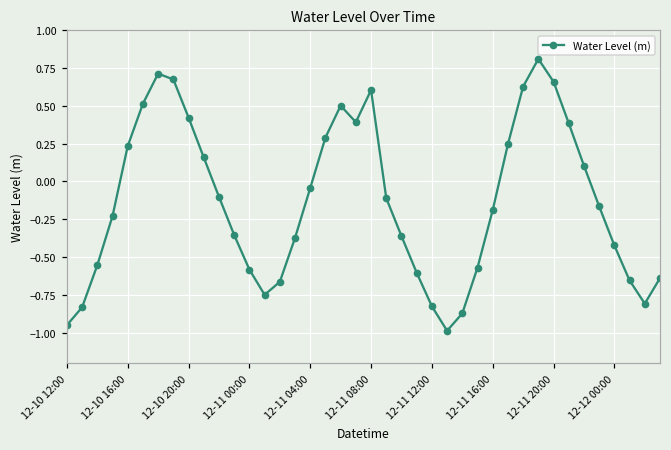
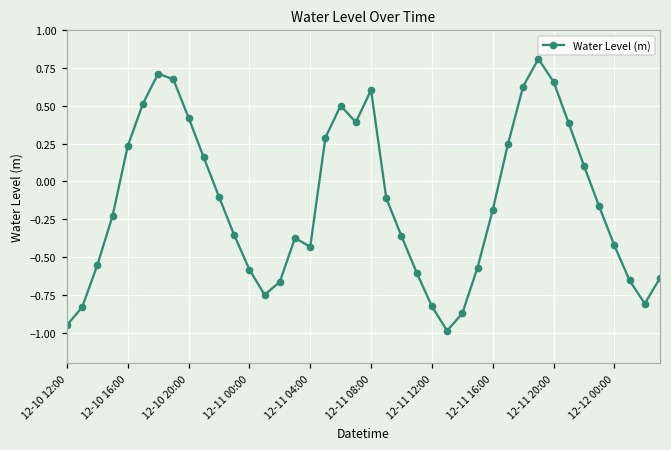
  {
    "12-10 12:00": -0.95,
    "12-10 16:00": 0.23,
    "12-10 20:00": 0.42,
    "12-11 00:00": -0.58,
-   "12-11 04:00": -0.04,
+   "12-11 04:00": -0.43,
    "12-11 08:00": 0.60,
    "12-11 12:00": -0.83,
    "12-11 16:00": -0.19,
    "12-11 20:00": 0.66,
    "12-12 00:00": -0.42
  }
